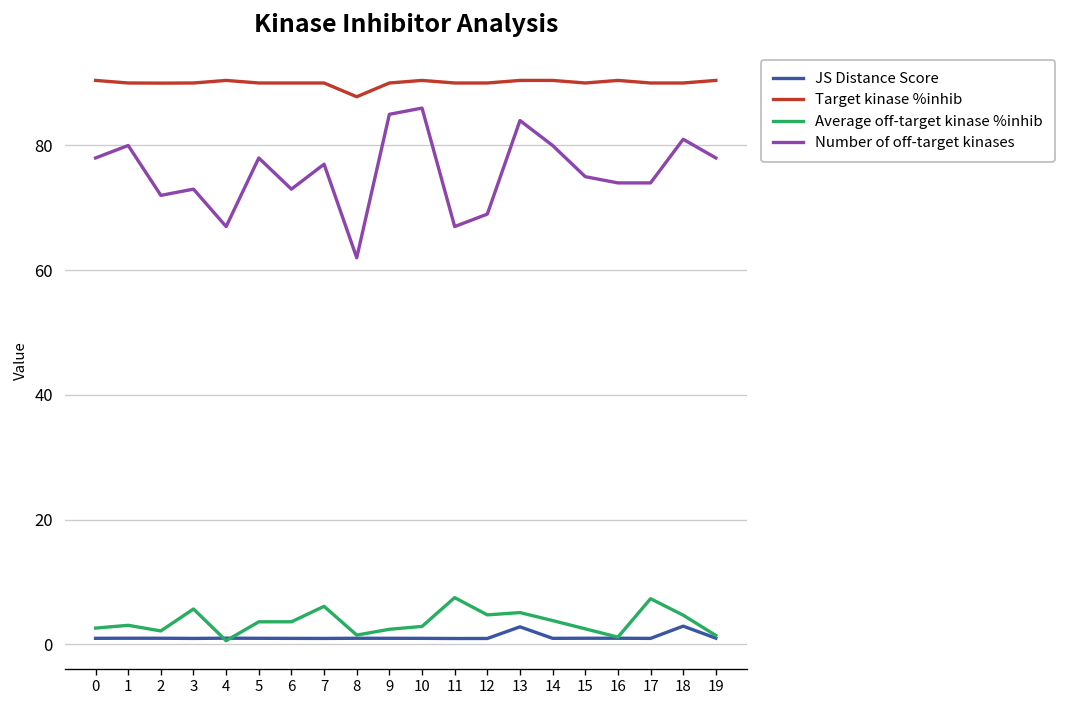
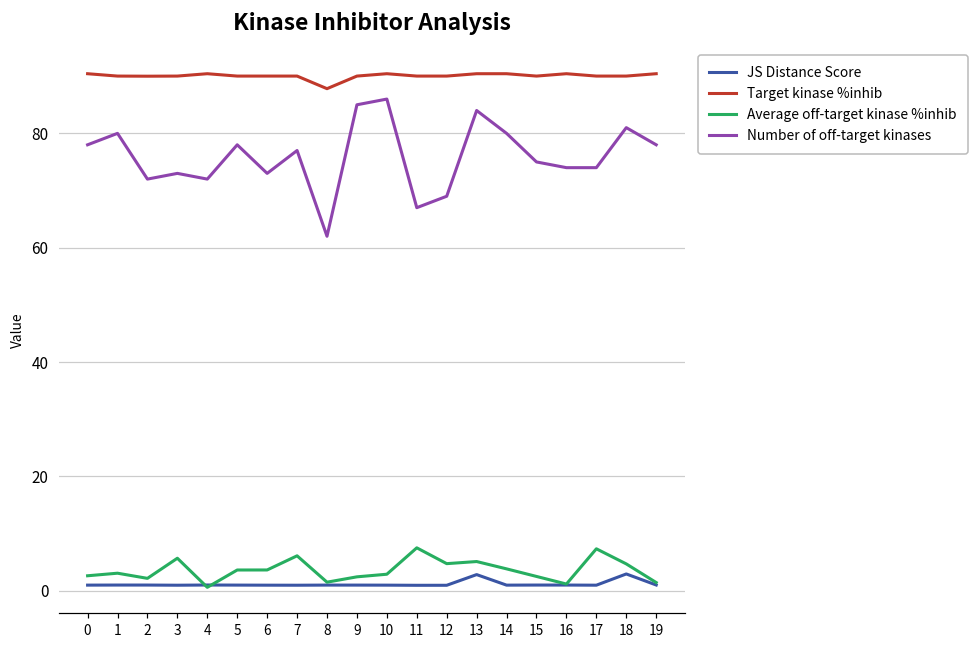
  {
    "JS Distance Score": {
      "0": 1,
      "1": 1,
      "2": 1,
      "3": 1,
      "5": 1,
      "6": 1,
      "7": 1,
      "8": 1,
      "9": 1,
      "10": 1,
      "11": 1,
      "12": 1,
      "13": 3,
      "14": 1,
      "15": 1,
      "17": 1,
      "18": 3
    },
    "Target kinase %inhib": {
      "0": 90,
      "1": 90,
      "2": 90,
      "3": 90,
      "4": 90,
      "5": 90,
      "6": 90,
      "7": 90,
      "8": 88,
      "9": 90,
      "10": 90,
      "11": 90,
      "12": 90,
      "13": 90,
      "14": 90,
      "15": 90,
      "16": 90,
      "17": 90,
      "18": 90,
      "19": 90
    },
    "Average off-target kinase %inhib": {
      "0": 3,
      "1": 3,
      "2": 2,
      "3": 6,
      "5": 4,
      "6": 4,
      "7": 6,
      "8": 1,
      "9": 2,
      "10": 3,
      "11": 7,
      "12": 5,
      "13": 5,
      "14": 4,
      "15": 2,
      "17": 7,
      "18": 5
    },
    "Number of off-target kinases": {
      "0": 78,
      "1": 80,
      "2": 72,
      "3": 73,
-     "4": 67,
+     "4": 72,
      "5": 78,
      "6": 73,
      "7": 77,
      "8": 62,
      "9": 85,
      "10": 86,
      "11": 67,
      "12": 69,
      "13": 84,
      "14": 80,
      "15": 75,
      "16": 74,
      "17": 74,
      "18": 81,
      "19": 78
    }
  }
